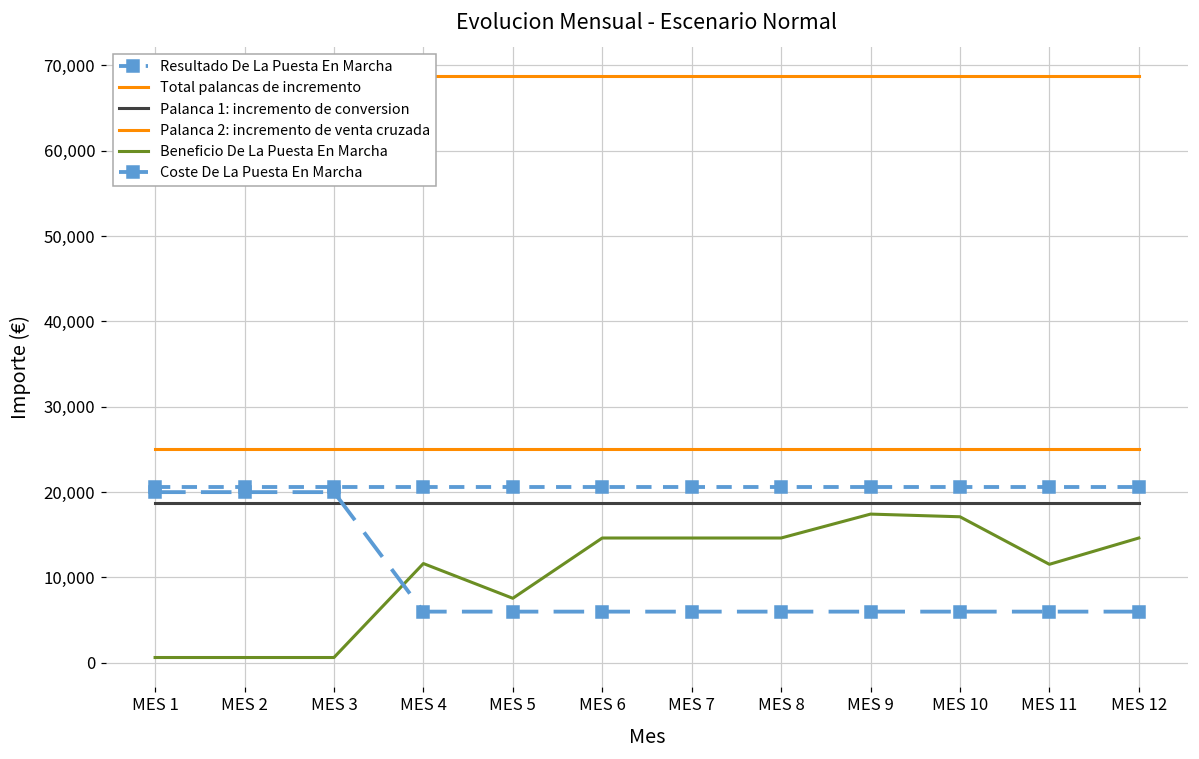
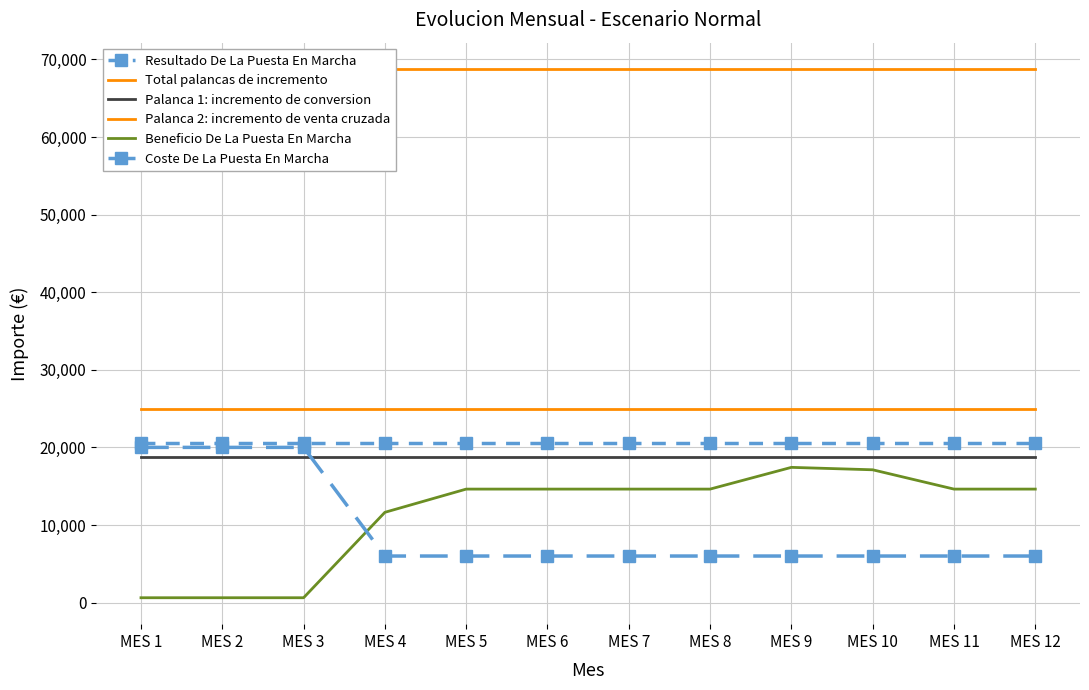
  {
    "Palanca 1: incremento de conversion": {
      "MES 1": "19,000",
      "MES 2": "19,000",
      "MES 3": "19,000",
      "MES 4": "19,000",
      "MES 5": "19,000",
      "MES 6": "19,000",
      "MES 7": "19,000",
      "MES 8": "19,000",
      "MES 9": "19,000",
      "MES 10": "19,000",
      "MES 11": "19,000",
      "MES 12": "19,000"
    },
    "Beneficio De La Puesta En Marcha": {
      "MES 1": "1,000",
      "MES 2": "1,000",
      "MES 3": "1,000",
      "MES 4": "12,000",
-     "MES 5": "8,000",
+     "MES 5": "15,000",
      "MES 6": "15,000",
      "MES 7": "15,000",
      "MES 8": "15,000",
      "MES 9": "17,000",
      "MES 10": "17,000",
-     "MES 11": "12,000",
+     "MES 11": "15,000",
      "MES 12": "15,000"
    }
  }
